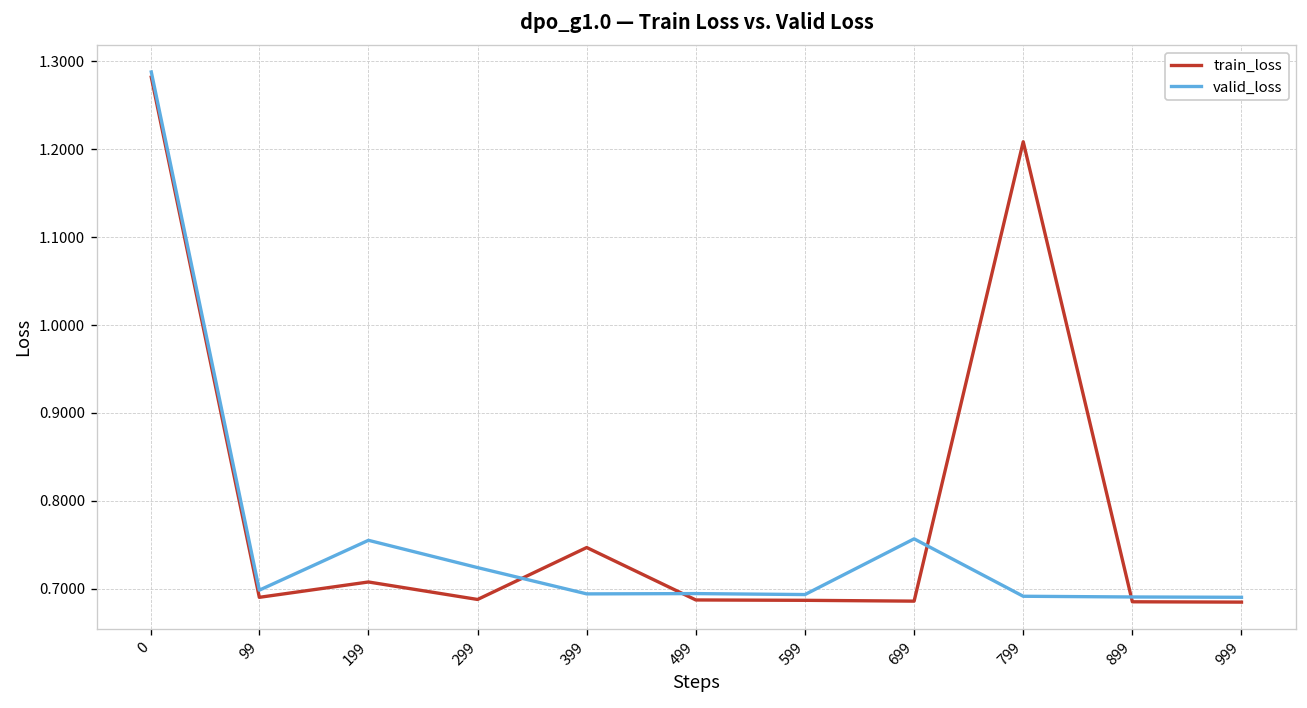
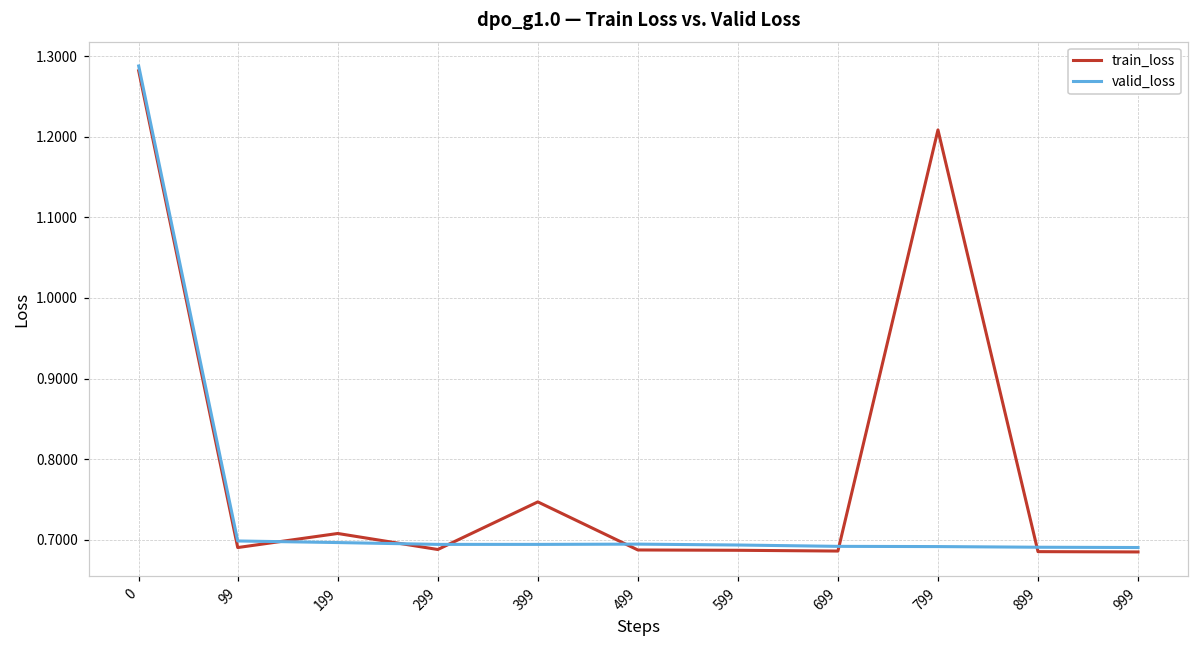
  {
    "train_loss": {
      "0": 1.28,
      "99": 0.69,
      "199": 0.71,
      "299": 0.69,
      "399": 0.75,
      "499": 0.69,
      "599": 0.69,
      "699": 0.69,
      "799": 1.21,
      "899": 0.69,
      "999": 0.68
    },
    "valid_loss": {
      "0": 1.29,
      "99": 0.70,
-     "199": 0.76,
-     "299": 0.72,
+     "199": 0.70,
+     "299": 0.69,
      "399": 0.69,
      "499": 0.69,
      "599": 0.69,
-     "699": 0.76,
+     "699": 0.69,
      "799": 0.69,
      "899": 0.69,
      "999": 0.69
    }
  }
